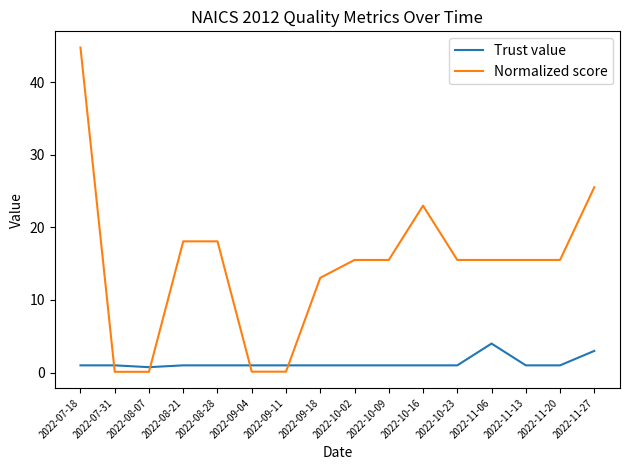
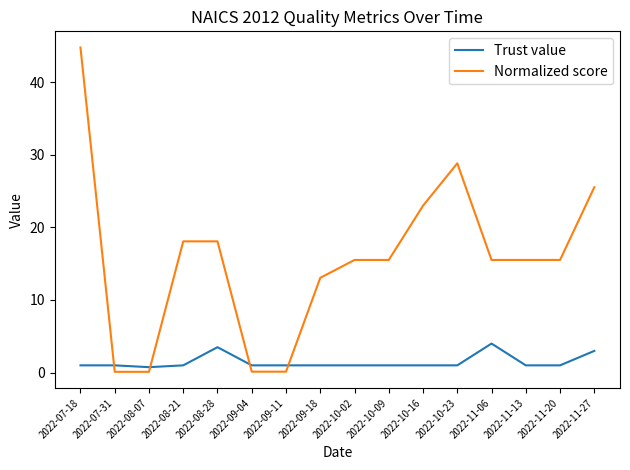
  {
    "Trust value": {
      "2022-07-18": 1,
      "2022-07-31": 1,
      "2022-08-07": 1,
      "2022-08-21": 1,
-     "2022-08-28": 1,
+     "2022-08-28": 4,
      "2022-09-04": 1,
      "2022-09-11": 1,
      "2022-09-18": 1,
      "2022-10-02": 1,
      "2022-10-09": 1,
      "2022-10-16": 1,
      "2022-10-23": 1,
      "2022-11-06": 4,
      "2022-11-13": 1,
      "2022-11-20": 1,
      "2022-11-27": 3
    },
    "Normalized score": {
      "2022-07-18": 45,
      "2022-07-31": 0,
      "2022-08-07": 0,
      "2022-08-21": 18,
      "2022-08-28": 18,
      "2022-09-04": 0,
      "2022-09-11": 0,
      "2022-09-18": 13,
      "2022-10-02": 16,
      "2022-10-09": 16,
      "2022-10-16": 23,
-     "2022-10-23": 16,
+     "2022-10-23": 29,
      "2022-11-06": 16,
      "2022-11-13": 16,
      "2022-11-20": 16,
      "2022-11-27": 26
    }
  }
